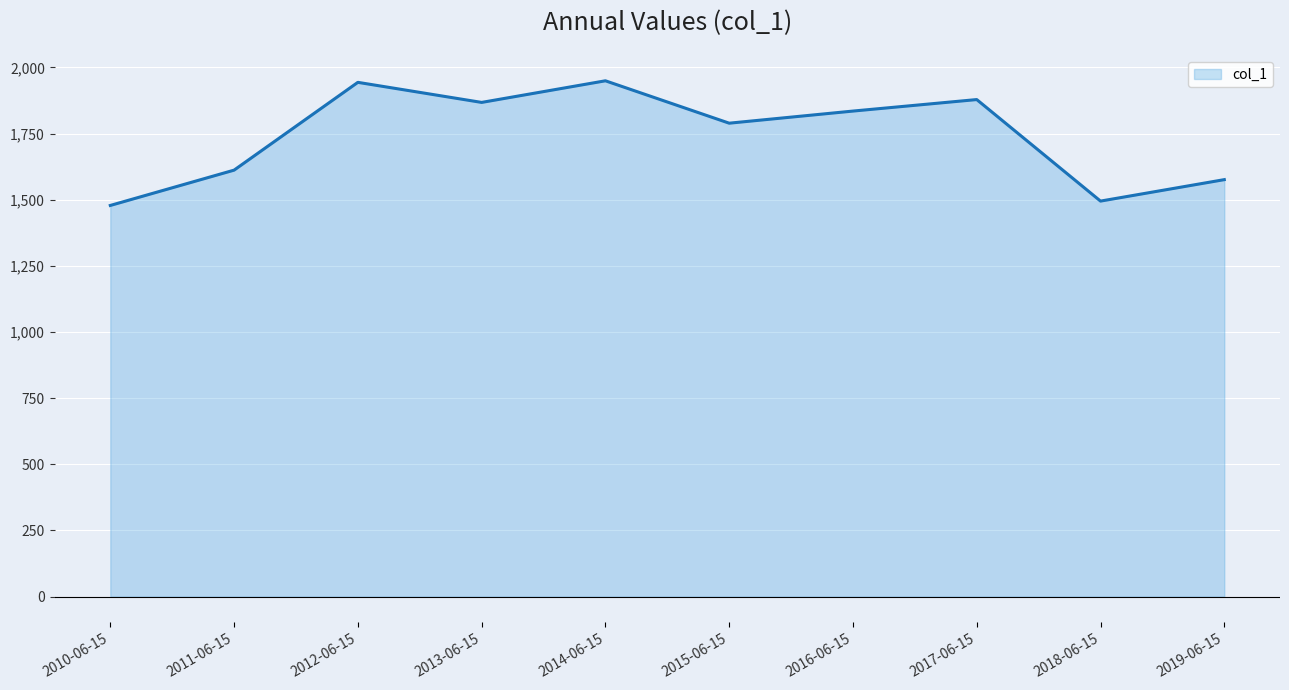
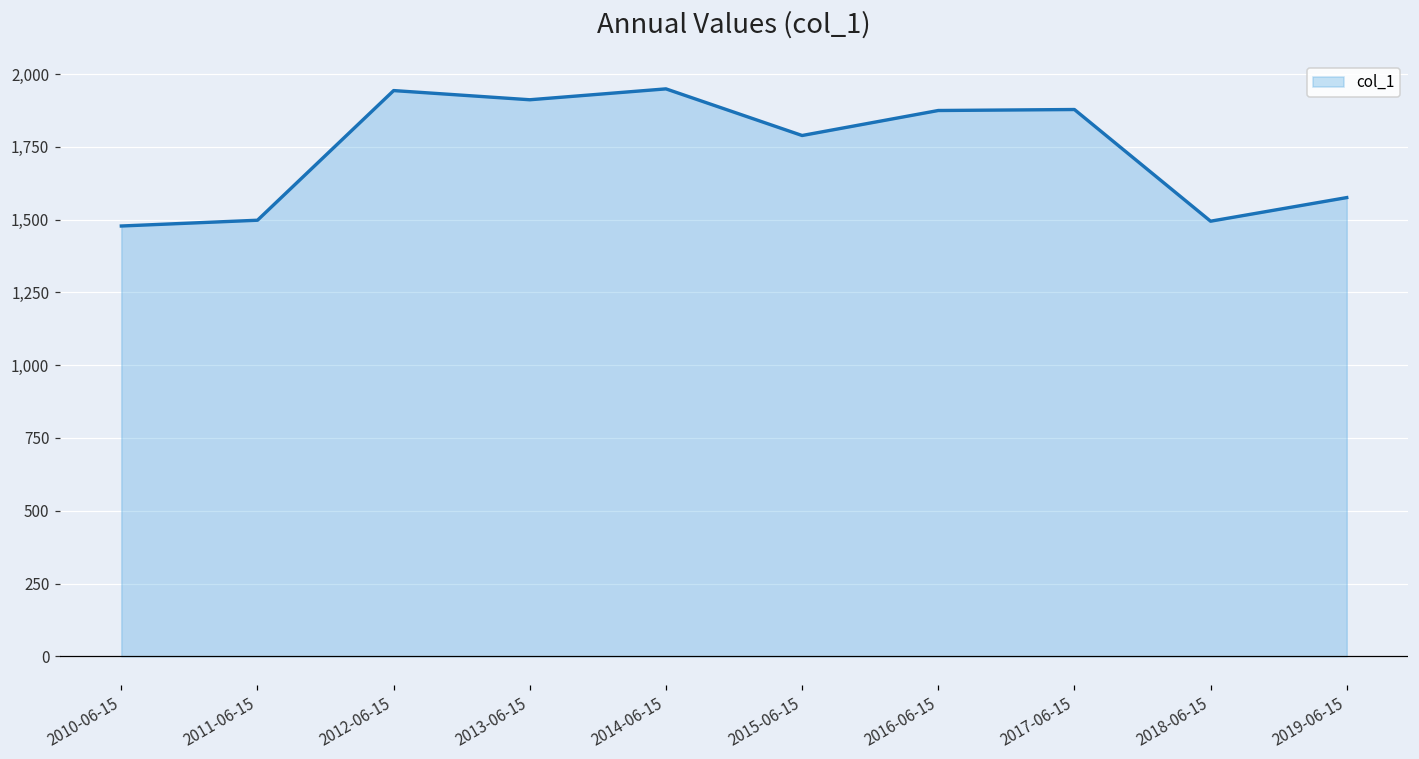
  {
    "2010-06-15": "1,480",
-   "2011-06-15": "1,610",
+   "2011-06-15": "1,500",
    "2012-06-15": "1,940",
-   "2013-06-15": "1,870",
+   "2013-06-15": "1,910",
    "2014-06-15": "1,950",
    "2015-06-15": "1,790",
-   "2016-06-15": "1,830",
+   "2016-06-15": "1,880",
    "2017-06-15": "1,880",
    "2018-06-15": "1,490",
    "2019-06-15": "1,580"
  }
